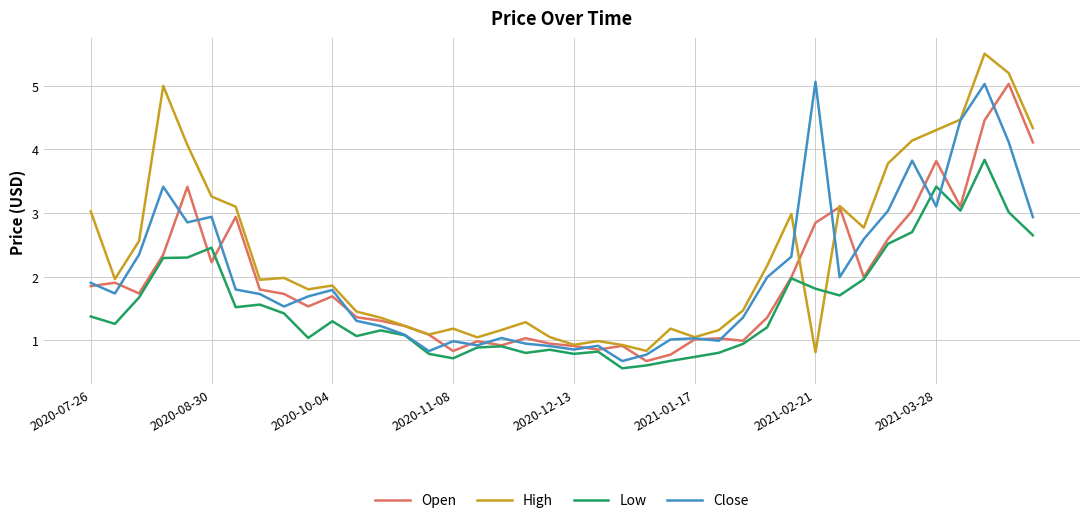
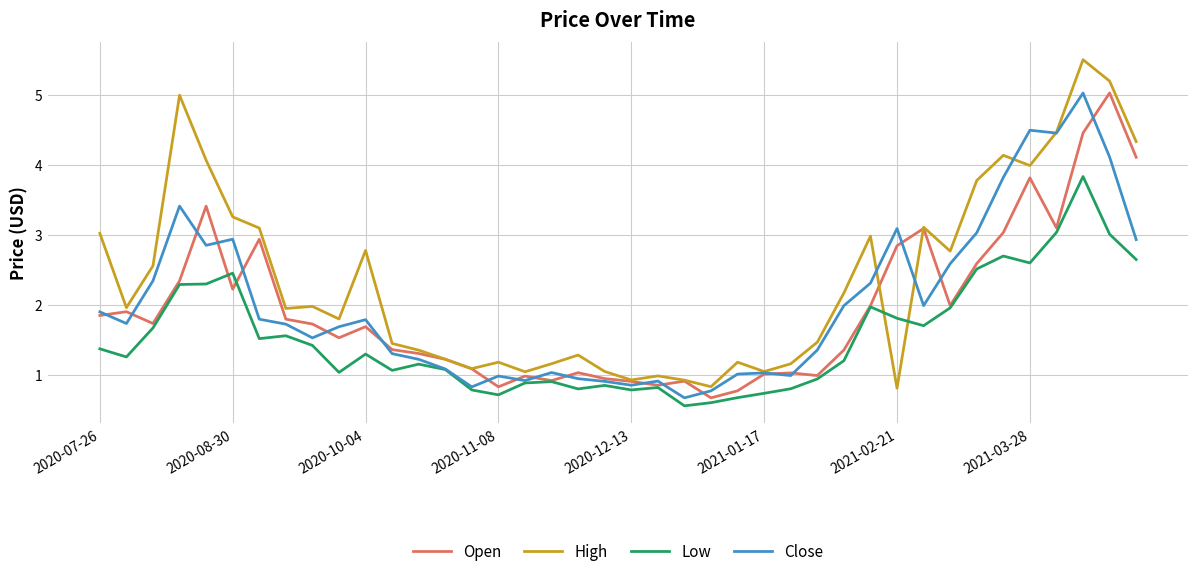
  {
    "Open": {
      "2020-07-26": 1.9,
      "2020-08-30": 2.2,
      "2020-10-04": 1.7,
      "2020-11-08": 0.8,
      "2021-02-21": 2.8,
      "2021-03-28": 3.8
    },
    "High": {
      "2020-07-26": 3.0,
      "2020-08-30": 3.3,
-     "2020-10-04": 1.9,
+     "2020-10-04": 2.8,
      "2020-11-08": 1.2,
      "2021-02-21": 0.8,
-     "2021-03-28": 4.3
+     "2021-03-28": 4.0
    },
    "Low": {
      "2020-07-26": 1.4,
      "2020-08-30": 2.5,
      "2020-10-04": 1.3,
      "2020-11-08": 0.7,
      "2020-12-13": 0.8,
      "2021-01-17": 0.7,
      "2021-02-21": 1.8,
-     "2021-03-28": 3.4
+     "2021-03-28": 2.6
    },
    "Close": {
      "2020-07-26": 1.9,
      "2020-08-30": 2.9,
      "2020-10-04": 1.8,
      "2020-11-08": 1.0,
      "2020-12-13": 0.9,
-     "2021-02-21": 5.1,
-     "2021-03-28": 3.1
+     "2021-02-21": 3.1,
+     "2021-03-28": 4.5
    }
  }
